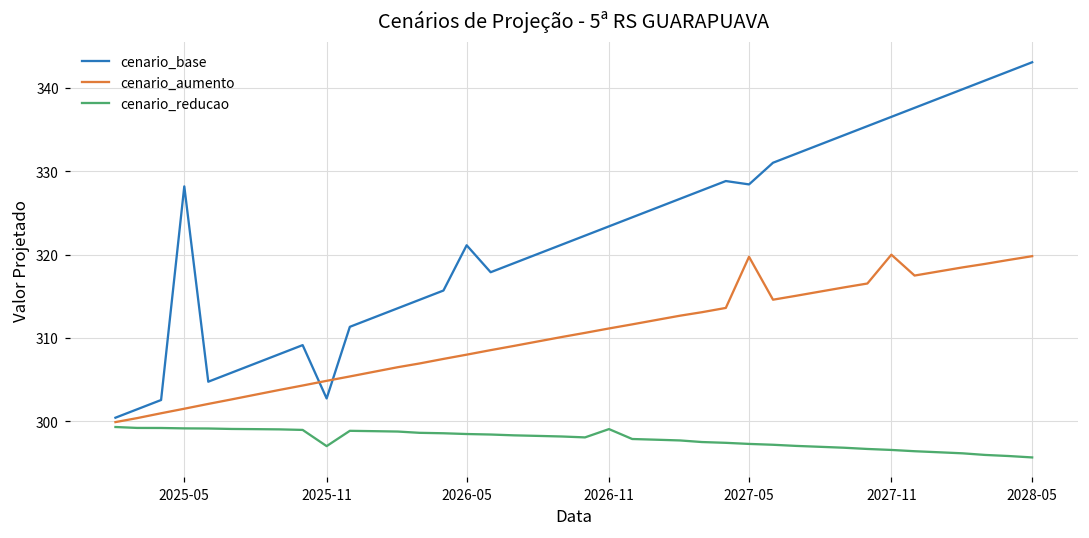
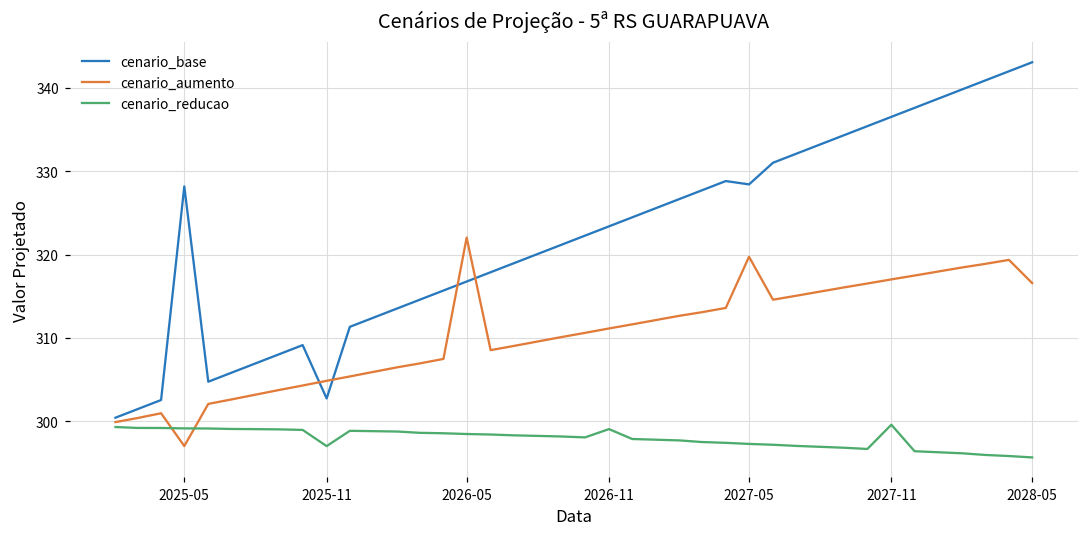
  {
    "cenario_base": {
      "2025-05": 328,
      "2025-11": 303,
-     "2026-05": 321,
+     "2026-05": 317,
      "2026-11": 323,
      "2027-05": 328,
      "2027-11": 337,
      "2028-05": 343
    },
    "cenario_aumento": {
-     "2025-05": 302,
+     "2025-05": 297,
      "2025-11": 305,
-     "2026-05": 308,
+     "2026-05": 322,
      "2026-11": 311,
      "2027-05": 320,
-     "2027-11": 320,
-     "2028-05": 320
+     "2027-11": 317,
+     "2028-05": 317
    },
    "cenario_reducao": {
      "2025-05": 299,
      "2025-11": 297,
      "2026-05": 298,
      "2026-11": 299,
      "2027-05": 297,
-     "2027-11": 297,
+     "2027-11": 300,
      "2028-05": 296
    }
  }
